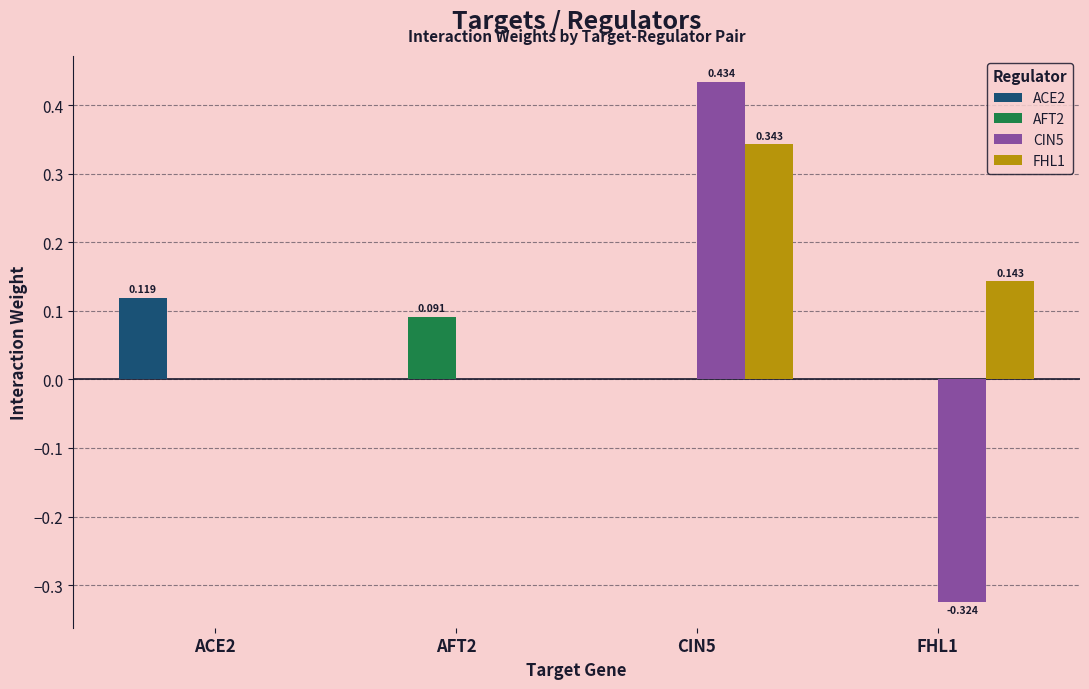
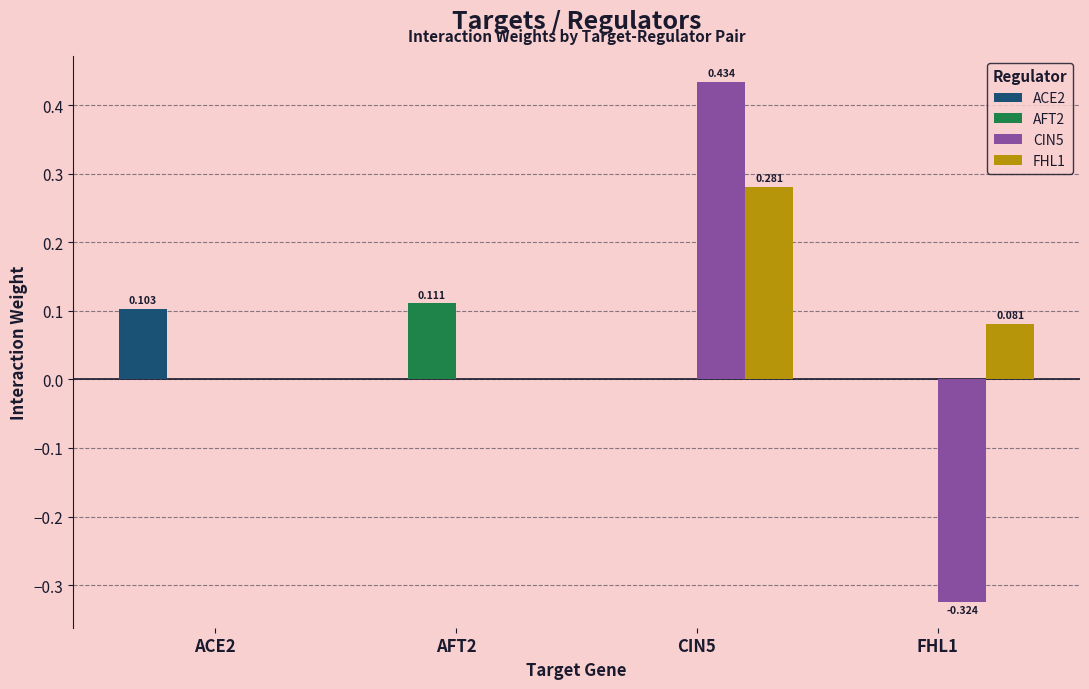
  {
    "ACE2": {
-     "ACE2": 0.119
+     "ACE2": 0.103
    },
    "AFT2": {
-     "AFT2": 0.091
+     "AFT2": 0.111
    },
    "CIN5": {
      "CIN5": 0.434,
      "FHL1": -0.324
    },
    "FHL1": {
-     "CIN5": 0.343,
-     "FHL1": 0.143
+     "CIN5": 0.281,
+     "FHL1": 0.081
    }
  }
